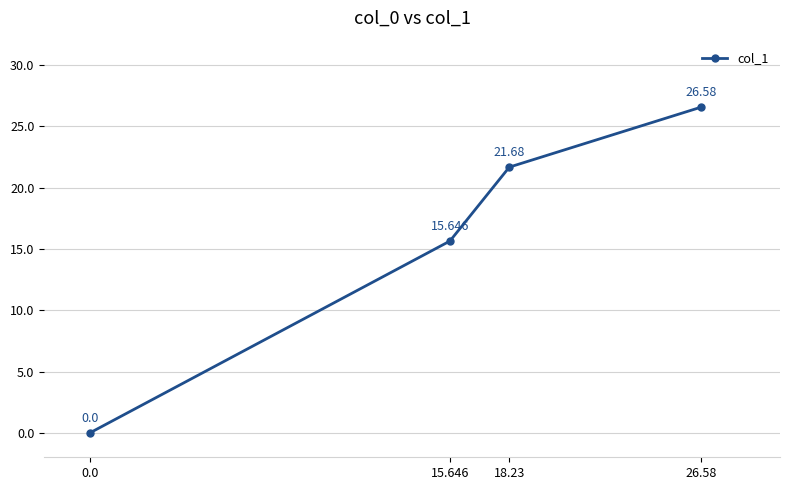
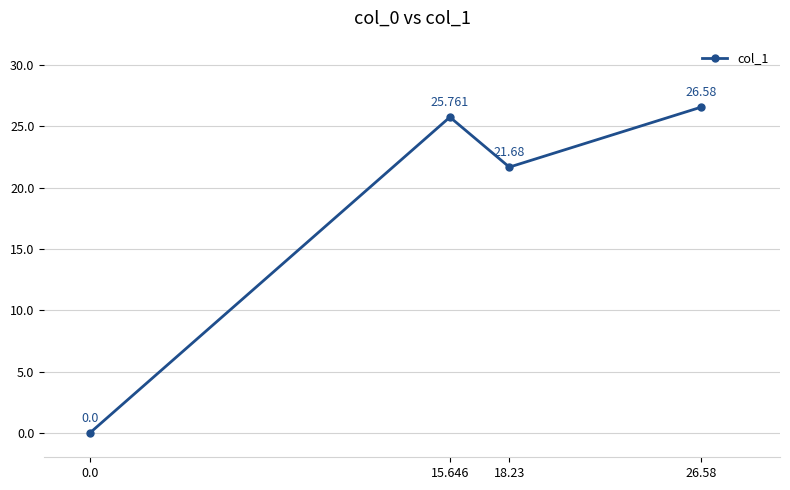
  {
    "0.0": 0.0,
-   "15.646": 15.646,
+   "15.646": 25.761,
    "18.23": 21.68,
    "26.58": 26.58
  }
